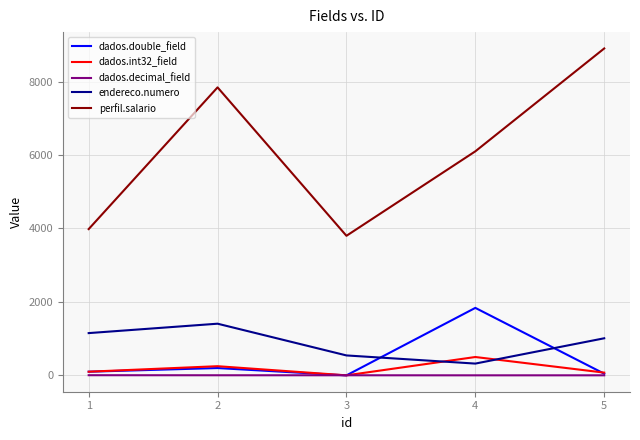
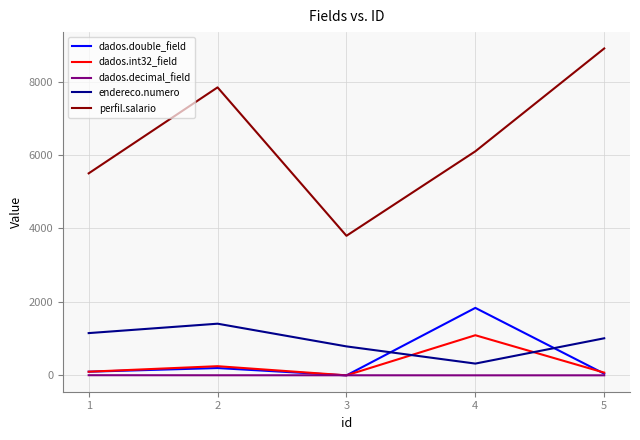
  {
    "dados.double_field": {
      "4": 1800
    },
    "dados.int32_field": {
-     "4": 500
+     "4": 1100
    },
    "dados.decimal_field": {
      "1": 0,
      "2": 0,
      "4": 0
    },
    "endereco.numero": {
      "1": 1200,
      "2": 1400,
-     "3": 500,
+     "3": 800,
      "4": 300,
      "5": 1000
    },
    "perfil.salario": {
-     "1": 4000,
+     "1": 5500,
      "2": 7800,
      "3": 3800,
      "4": 6100,
      "5": 8900
    }
  }
